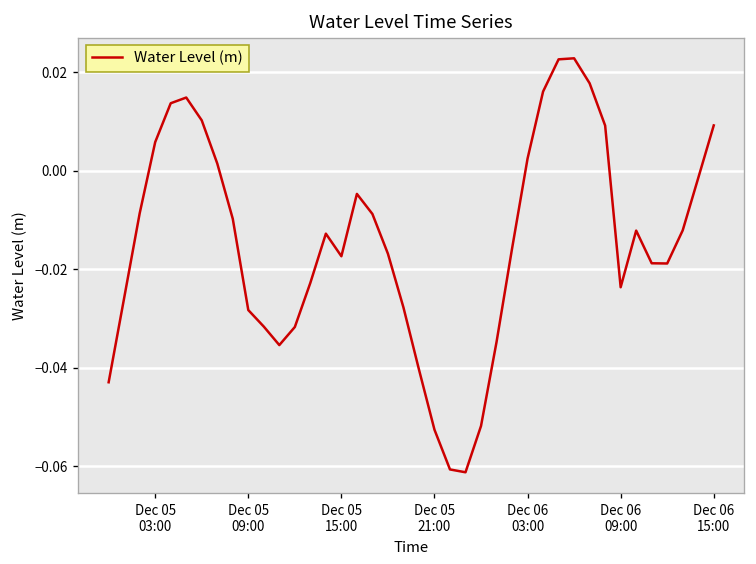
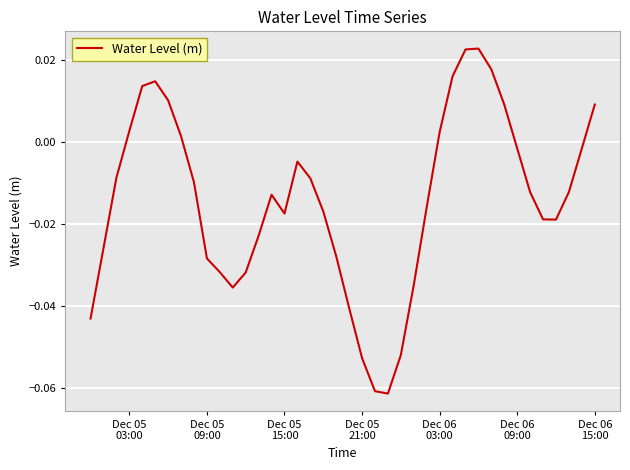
  {
-   "Dec 05 03:00": 0.006,
+   "Dec 05 03:00": 0.003,
    "Dec 05 09:00": -0.028,
    "Dec 05 15:00": -0.017,
    "Dec 05 21:00": -0.053,
    "Dec 06 03:00": 0.002,
-   "Dec 06 09:00": -0.024,
+   "Dec 06 09:00": -0.002,
    "Dec 06 15:00": 0.009
  }
